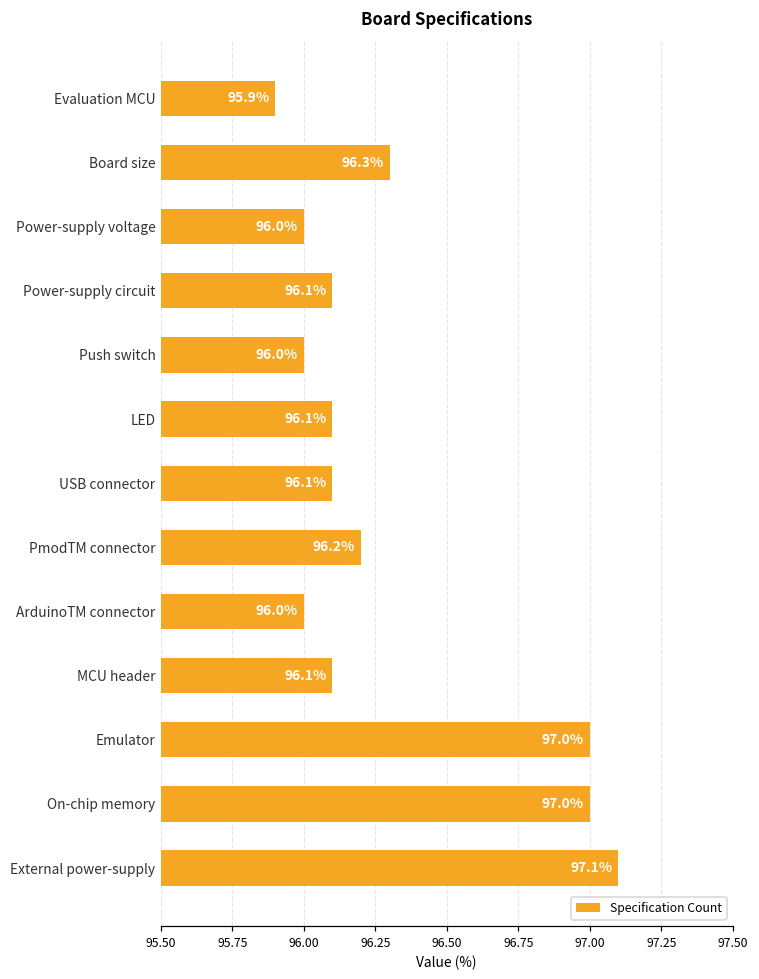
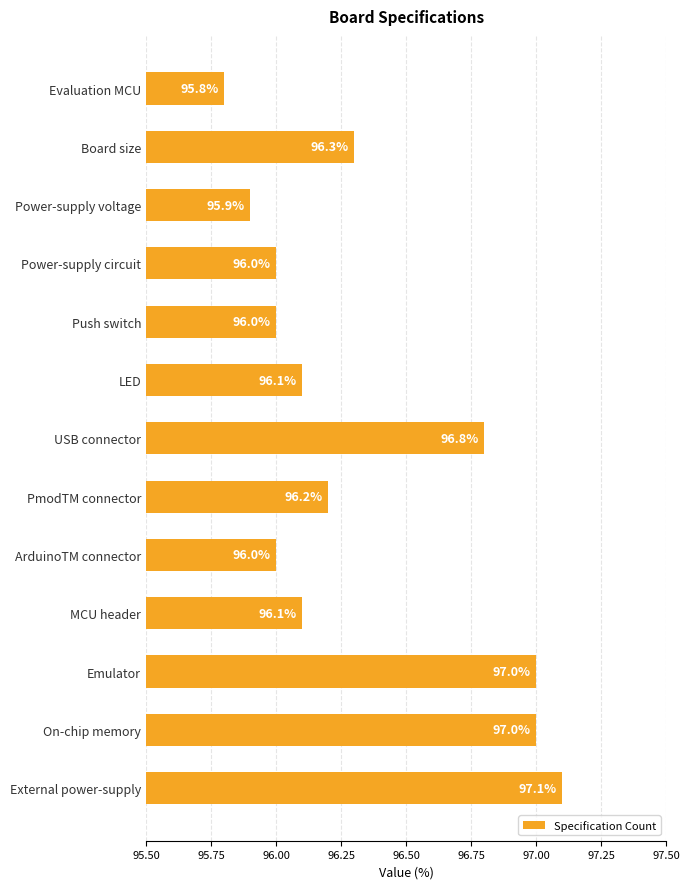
  {
-   "Evaluation MCU": "95.9%",
+   "Evaluation MCU": "95.8%",
    "Board size": "96.3%",
-   "Power-supply voltage": "96.0%",
-   "Power-supply circuit": "96.1%",
+   "Power-supply voltage": "95.9%",
+   "Power-supply circuit": "96.0%",
    "Push switch": "96.0%",
    "LED": "96.1%",
-   "USB connector": "96.1%",
+   "USB connector": "96.8%",
    "PmodTM connector": "96.2%",
    "ArduinoTM connector": "96.0%",
    "MCU header": "96.1%",
    "Emulator": "97.0%",
    "On-chip memory": "97.0%",
    "External power-supply": "97.1%"
  }
